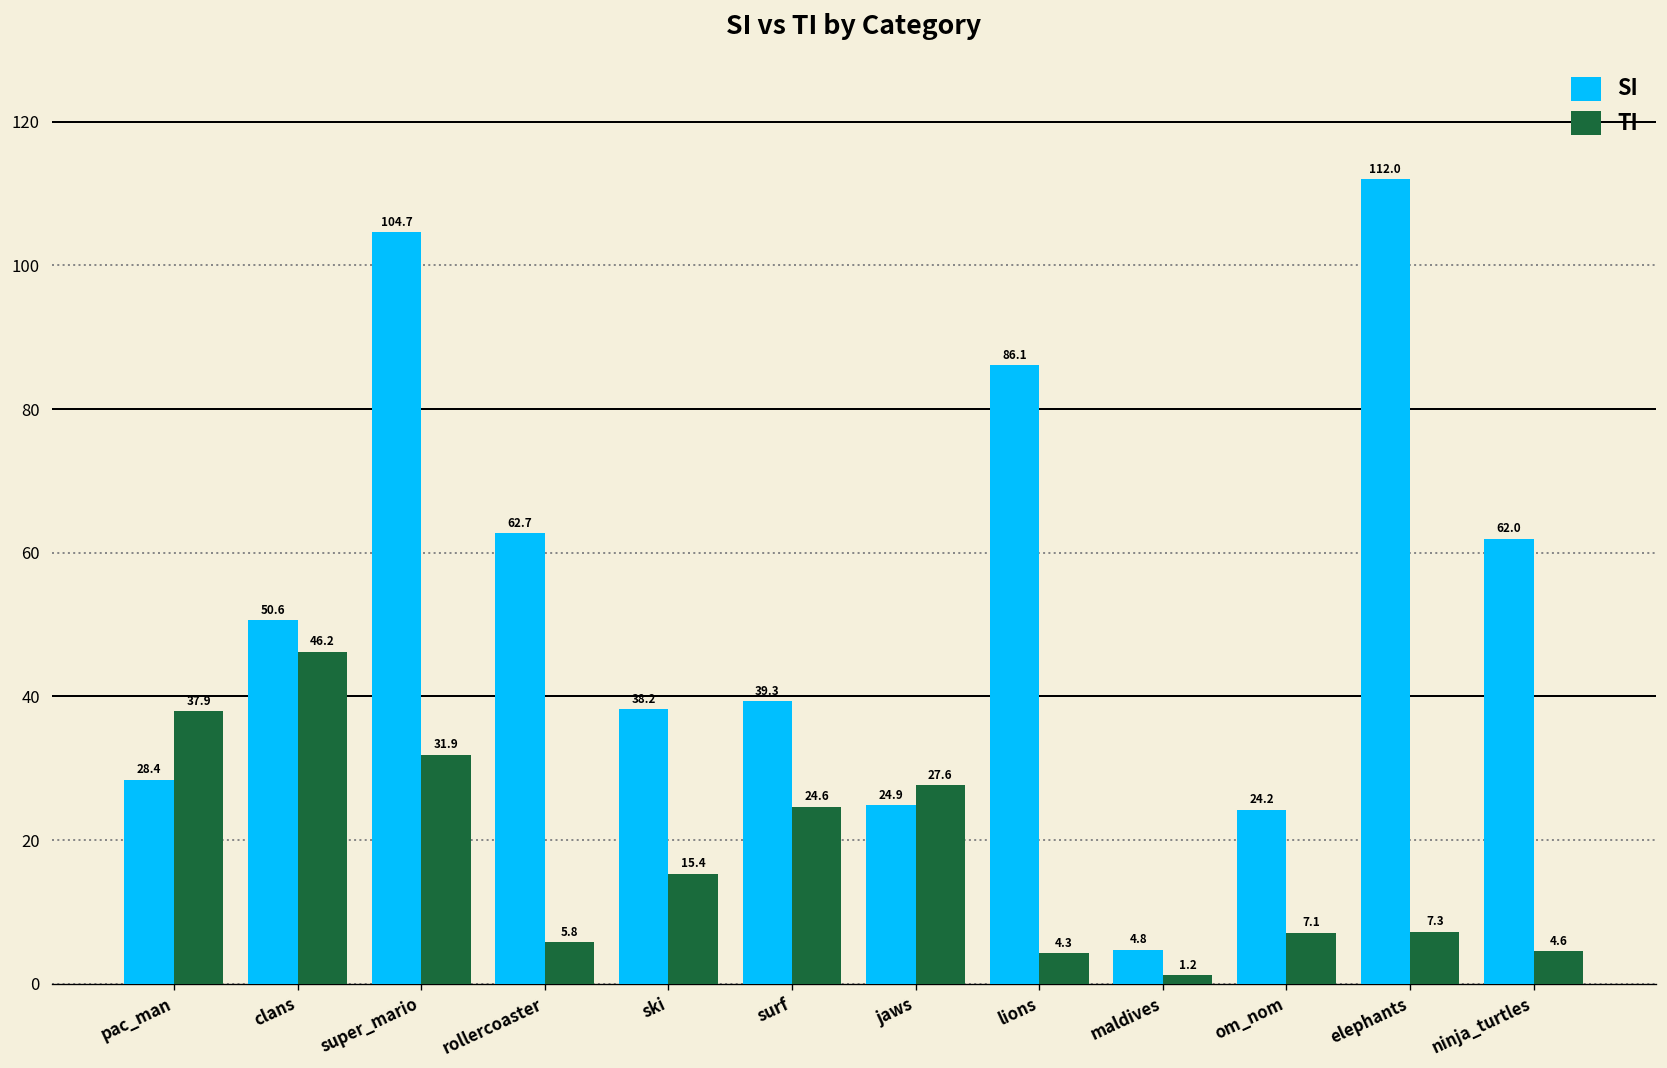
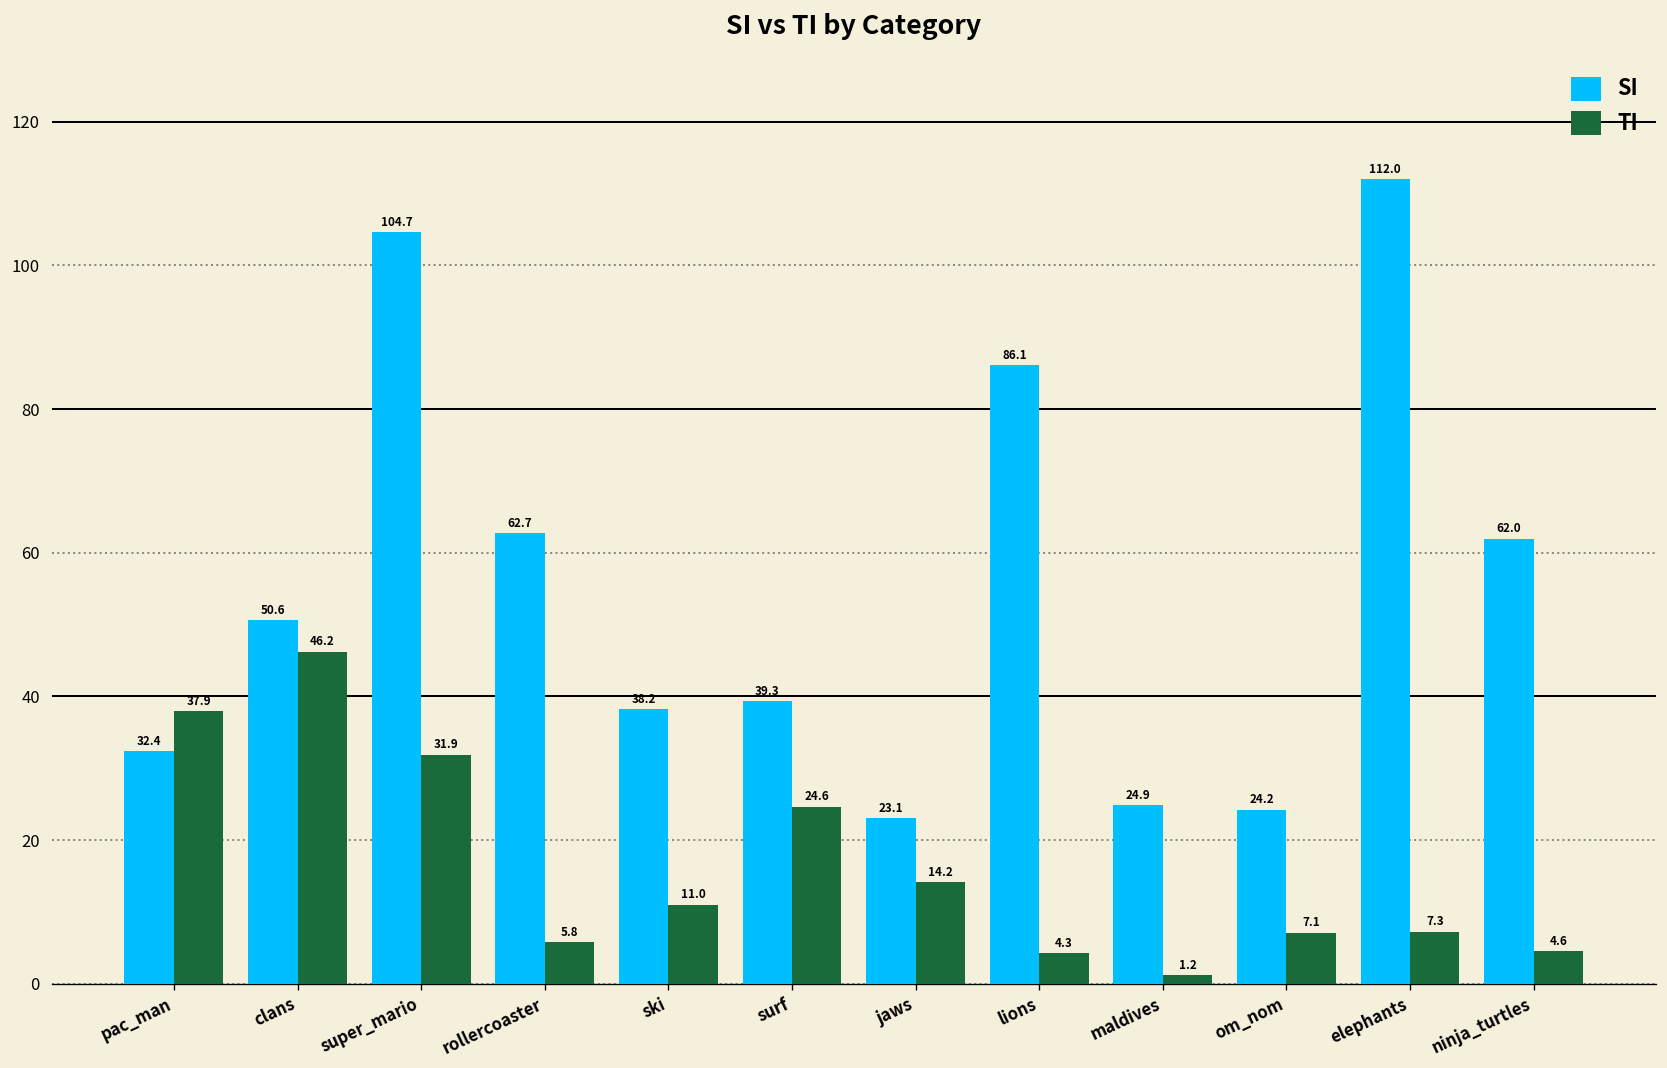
  {
    "SI": {
-     "pac_man": 28.4,
+     "pac_man": 32.4,
      "clans": 50.6,
      "super_mario": 104.7,
      "rollercoaster": 62.7,
      "ski": 38.2,
      "surf": 39.3,
-     "jaws": 24.9,
+     "jaws": 23.1,
      "lions": 86.1,
-     "maldives": 4.8,
+     "maldives": 24.9,
      "om_nom": 24.2,
      "elephants": 112.0,
      "ninja_turtles": 62.0
    },
    "TI": {
      "pac_man": 37.9,
      "clans": 46.2,
      "super_mario": 31.9,
      "rollercoaster": 5.8,
-     "ski": 15.4,
+     "ski": 11.0,
      "surf": 24.6,
-     "jaws": 27.6,
+     "jaws": 14.2,
      "lions": 4.3,
      "maldives": 1.2,
      "om_nom": 7.1,
      "elephants": 7.3,
      "ninja_turtles": 4.6
    }
  }
